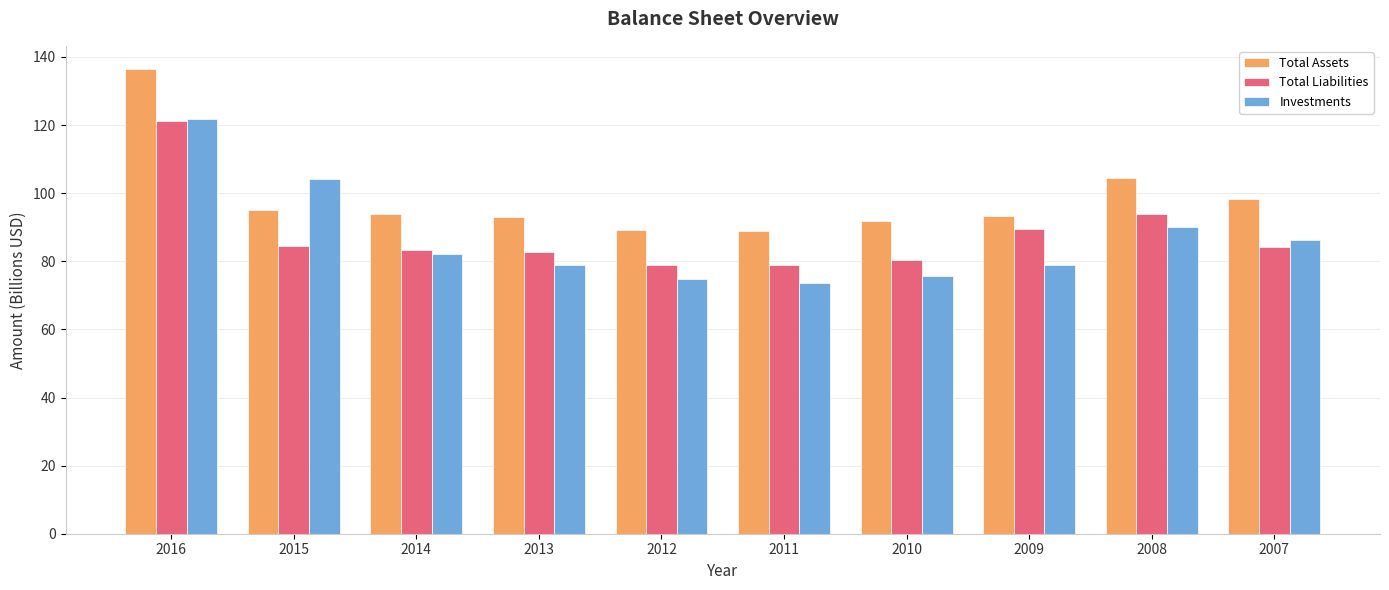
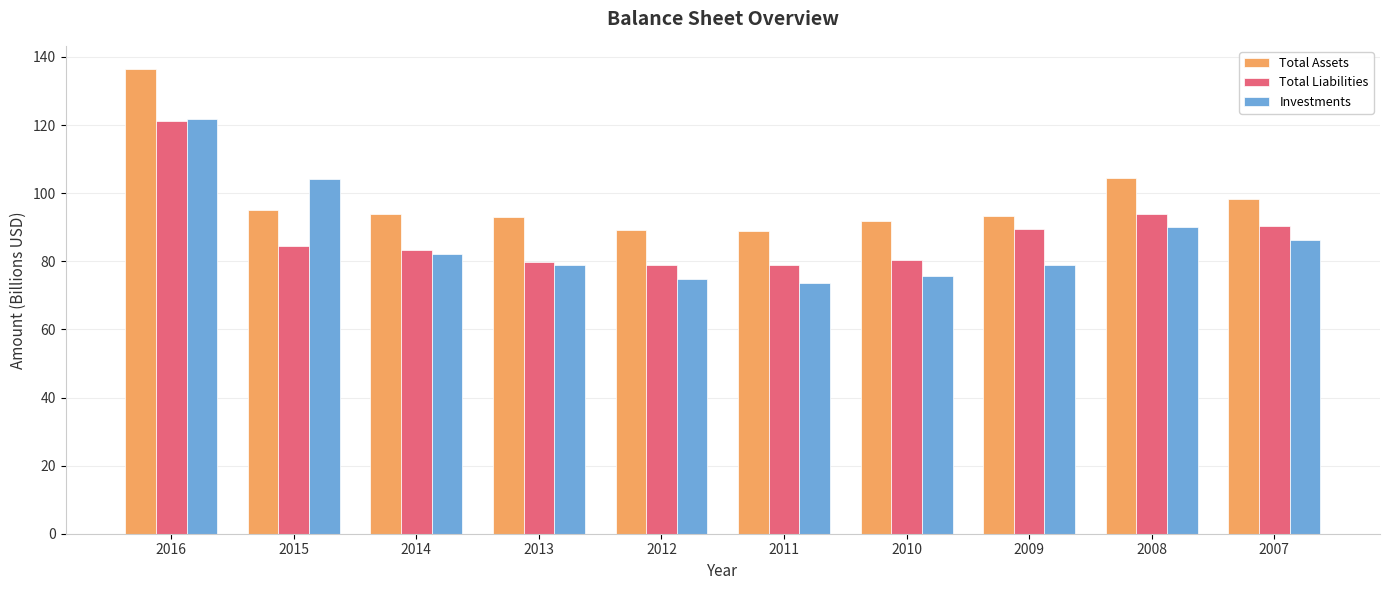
  {
    "Total Assets": {
      "2016": 136,
      "2015": 95,
      "2014": 94,
      "2013": 93,
      "2012": 89,
      "2011": 89,
      "2010": 92,
      "2009": 93,
      "2008": 105,
      "2007": 98
    },
    "Total Liabilities": {
      "2016": 121,
      "2015": 84,
      "2014": 83,
-     "2013": 83,
+     "2013": 80,
      "2012": 79,
      "2011": 79,
      "2010": 80,
      "2009": 89,
      "2008": 94,
-     "2007": 84
+     "2007": 90
    },
    "Investments": {
      "2016": 122,
      "2015": 104,
      "2014": 82,
      "2013": 79,
      "2012": 75,
      "2011": 74,
      "2010": 76,
      "2009": 79,
      "2008": 90,
      "2007": 86
    }
  }
